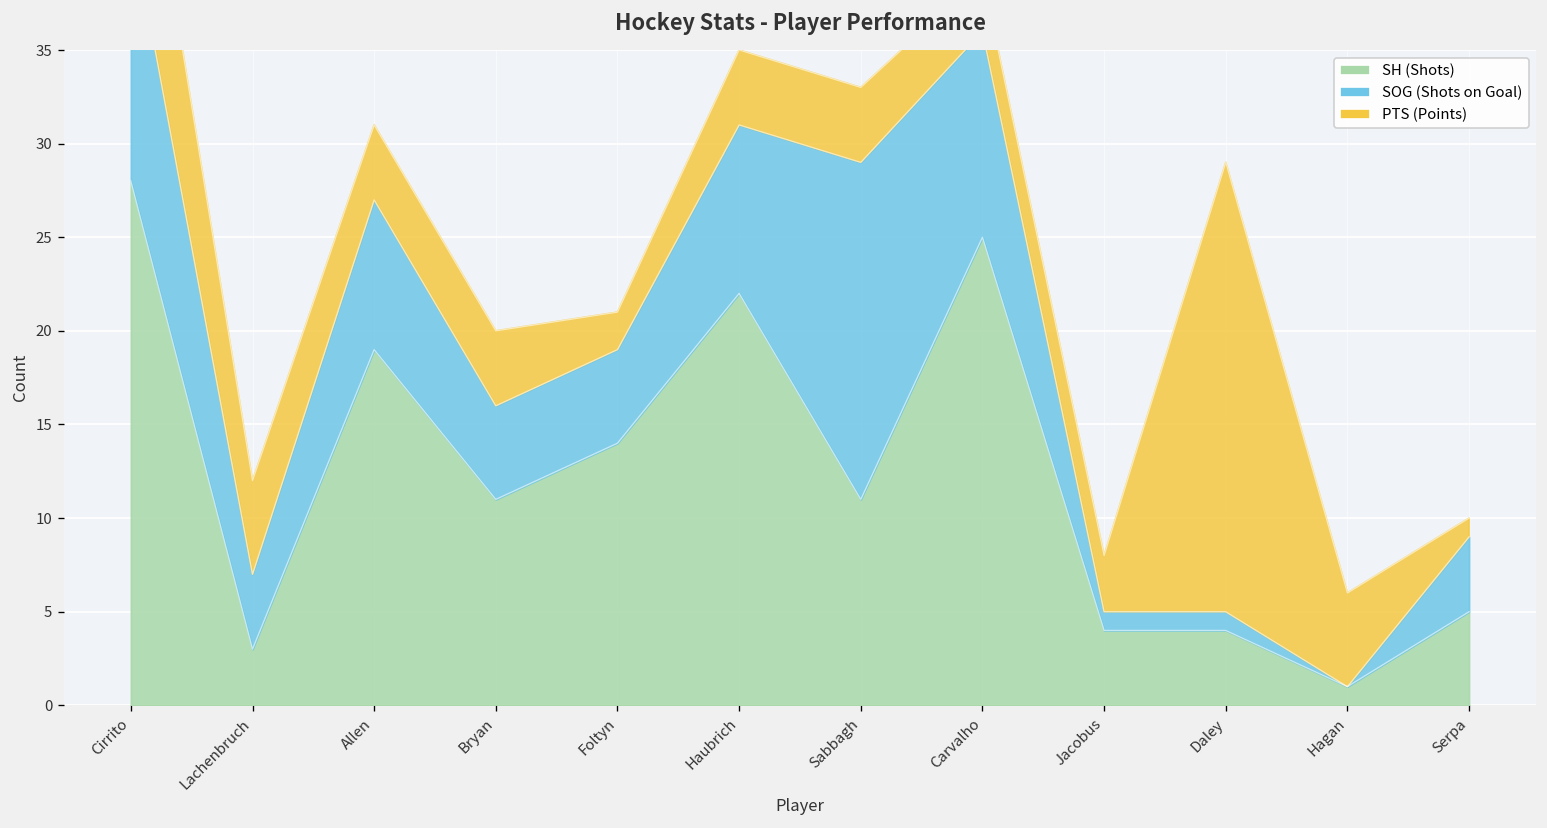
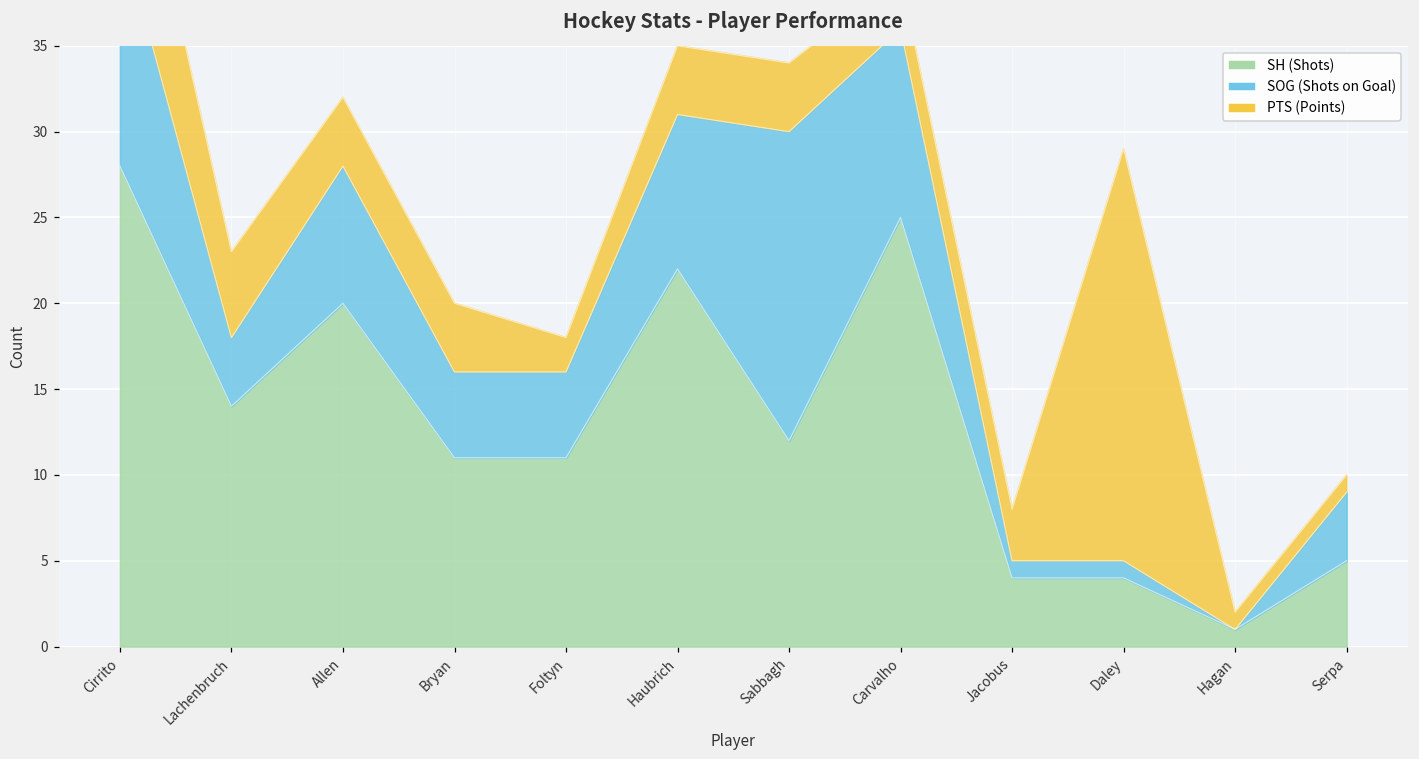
  {
    "SH (Shots)": {
      "Cirrito": 28,
-     "Lachenbruch": 3,
-     "Allen": 19,
+     "Lachenbruch": 14,
+     "Allen": 20,
      "Bryan": 11,
-     "Foltyn": 14,
+     "Foltyn": 11,
      "Haubrich": 22,
-     "Sabbagh": 11,
+     "Sabbagh": 12,
      "Carvalho": 25,
      "Jacobus": 4,
      "Daley": 4,
      "Serpa": 5
    },
    "SOG (Shots on Goal)": {
      "Lachenbruch": 4,
      "Allen": 8,
      "Bryan": 5,
      "Foltyn": 5,
      "Haubrich": 9,
      "Sabbagh": 18,
      "Jacobus": 1,
      "Daley": 1,
      "Serpa": 4
    },
    "PTS (Points)": {
      "Lachenbruch": 5,
      "Allen": 4,
      "Bryan": 4,
      "Foltyn": 2,
      "Haubrich": 4,
      "Sabbagh": 4,
      "Jacobus": 3,
      "Daley": 24,
-     "Hagan": 5,
+     "Hagan": 1,
      "Serpa": 1
    }
  }
